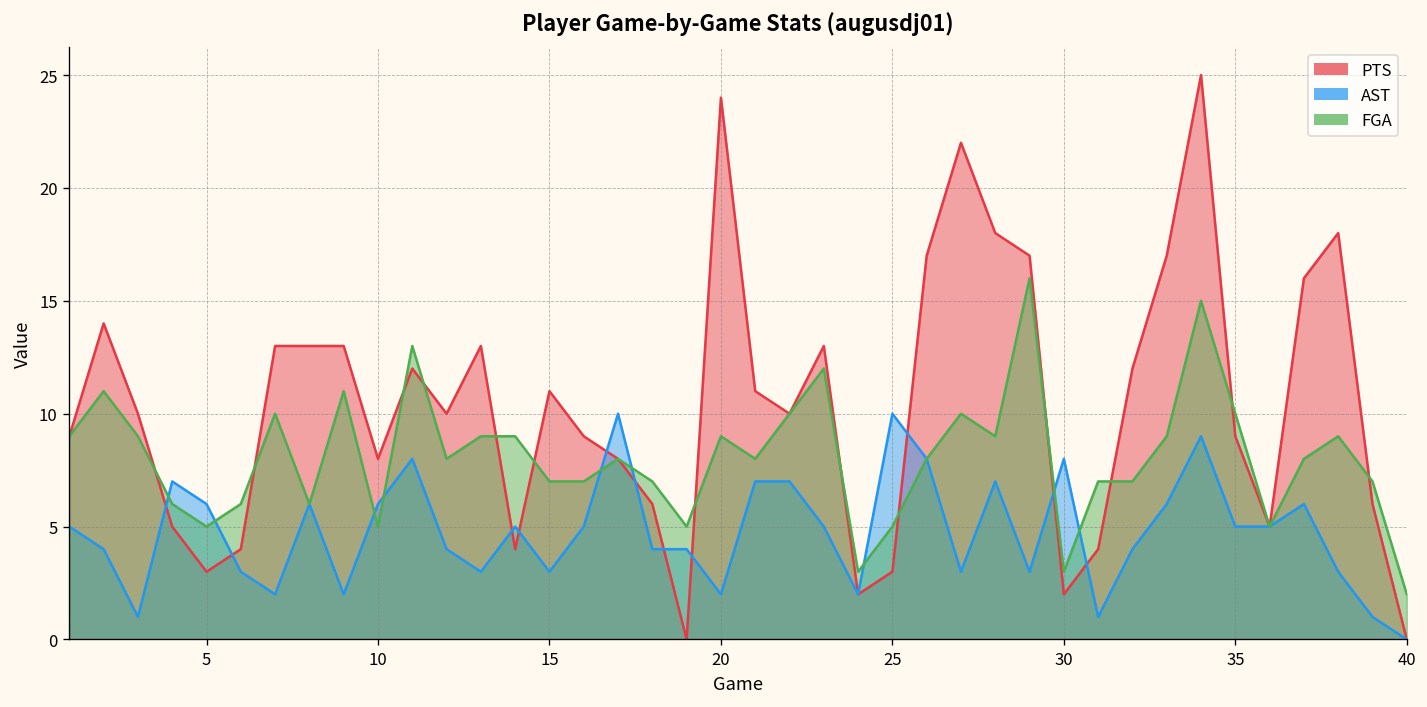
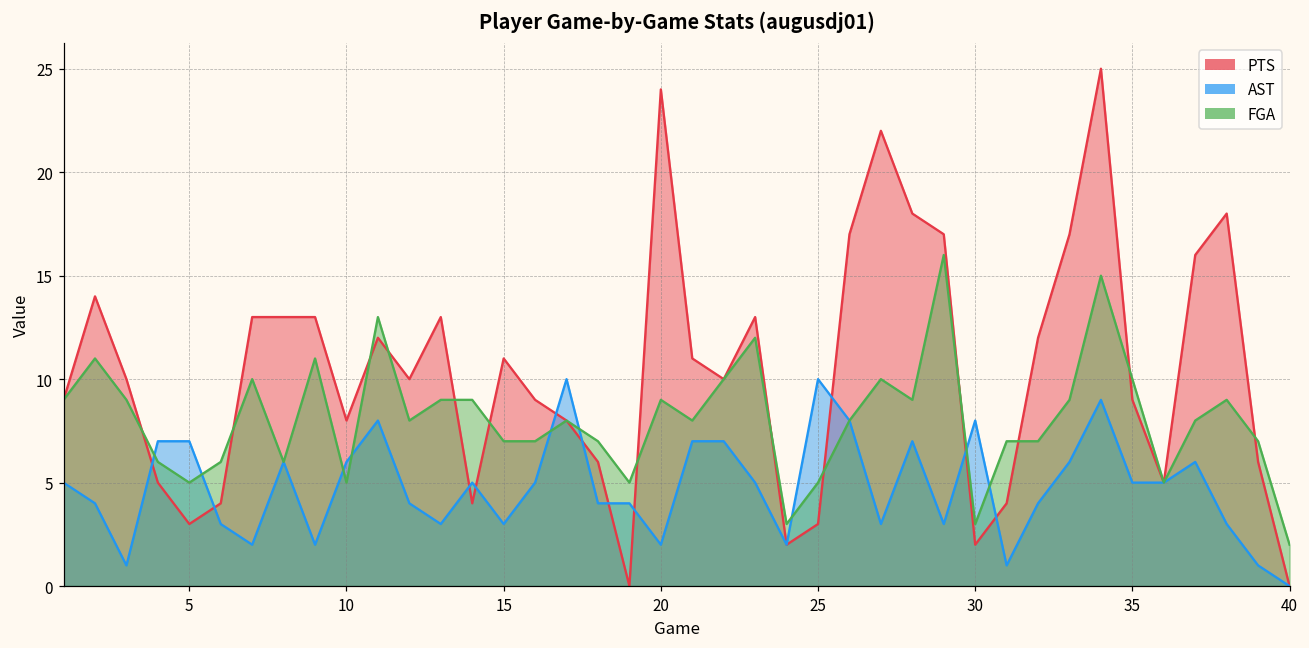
  {
    "PTS": {
      "5": 3,
      "10": 8,
      "15": 11,
      "20": 24,
      "25": 3,
      "30": 2,
      "35": 9
    },
    "AST": {
-     "5": 6,
+     "5": 7,
      "10": 6,
      "15": 3,
      "20": 2,
      "25": 10,
      "30": 8,
      "35": 5
    },
    "FGA": {
      "5": 5,
      "10": 5,
      "15": 7,
      "20": 9,
      "25": 5,
      "30": 3,
      "35": 10,
      "40": 2
    }
  }
